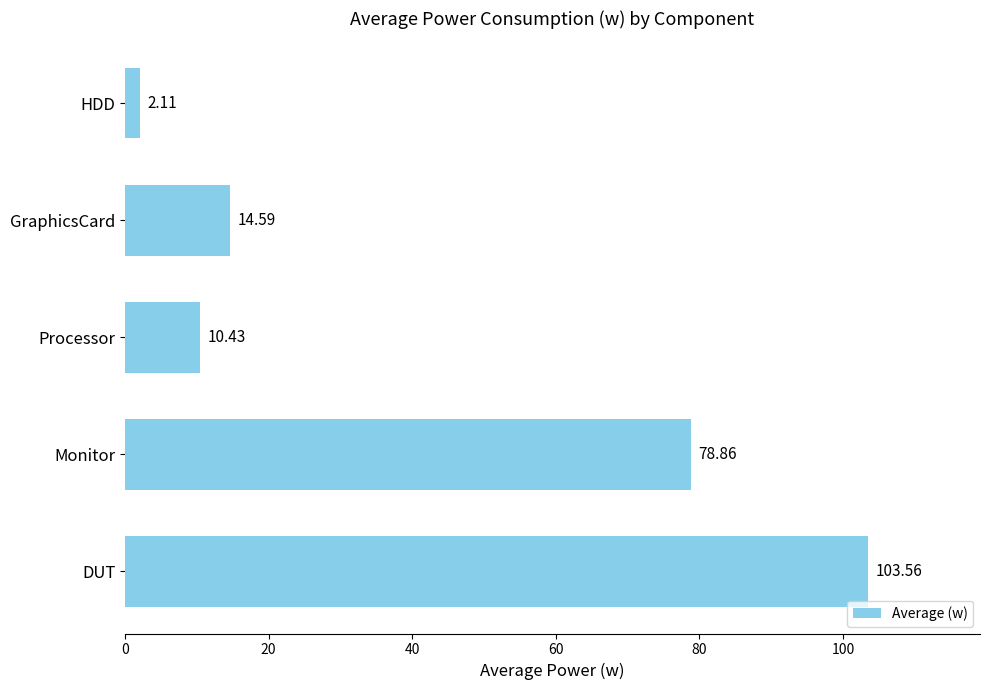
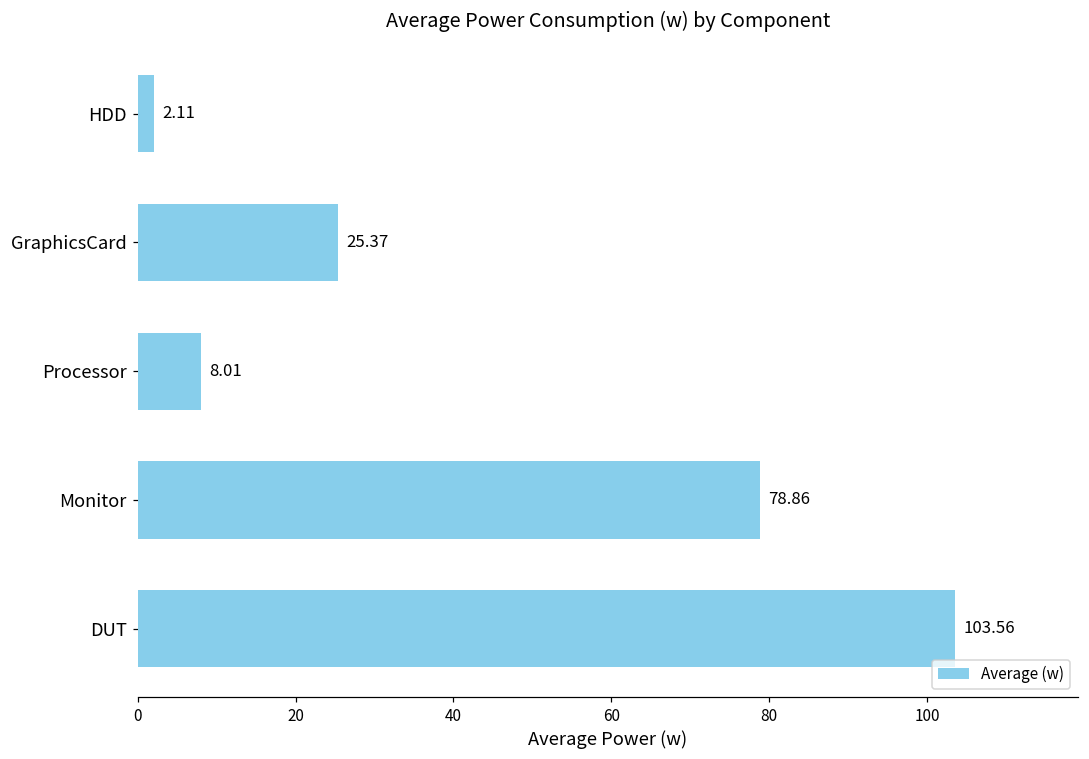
  {
    "HDD": 2.11,
-   "GraphicsCard": 14.59,
-   "Processor": 10.43,
+   "GraphicsCard": 25.37,
+   "Processor": 8.01,
    "Monitor": 78.86,
    "DUT": 103.56
  }
